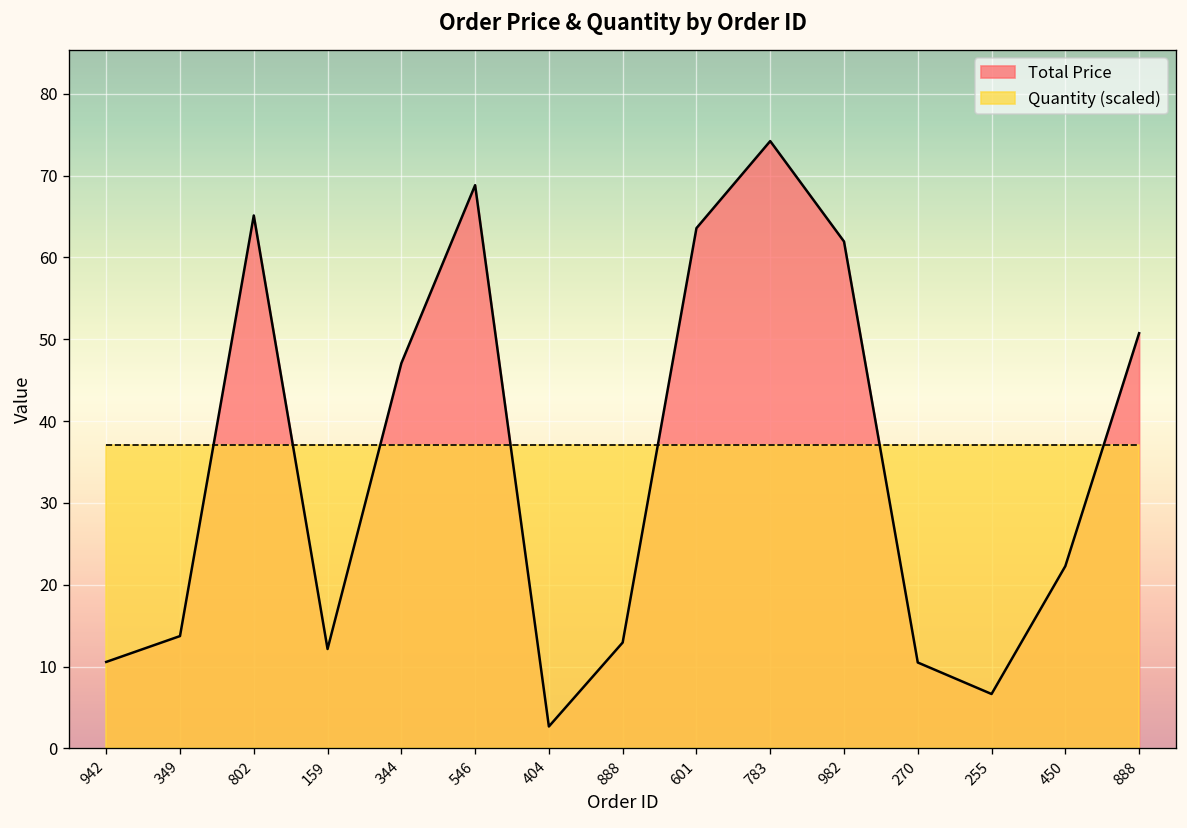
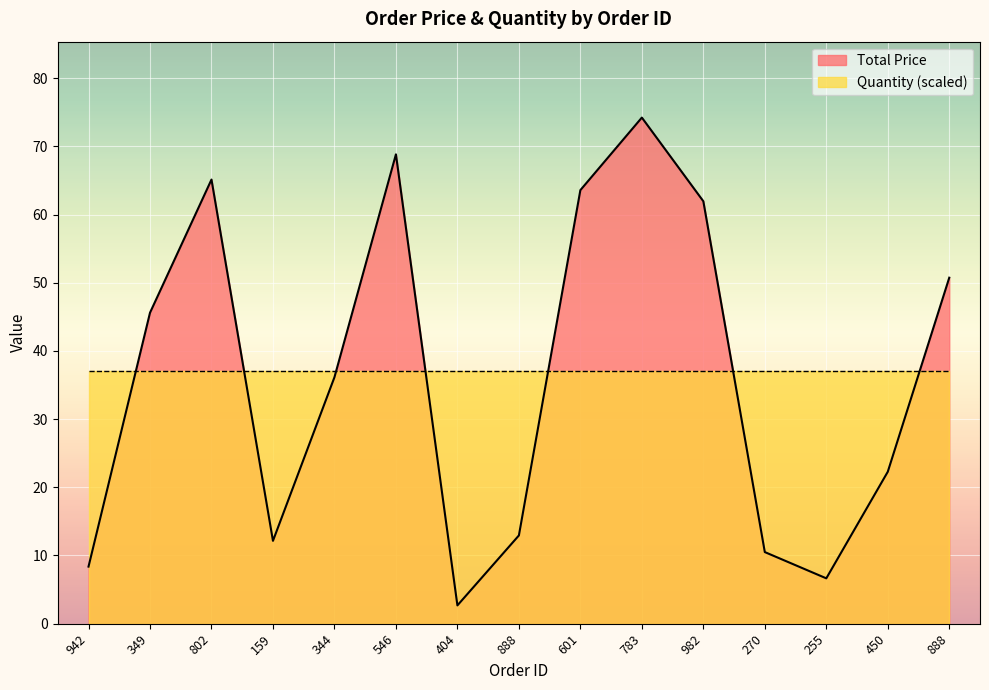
  {
    "Total Price": {
-     "942": 11,
-     "349": 14,
+     "942": 8,
+     "349": 46,
      "802": 65,
      "159": 12,
-     "344": 47,
+     "344": 36,
      "546": 69,
      "404": 3,
      "601": 64,
      "783": 74,
      "982": 62,
      "270": 11,
      "255": 7,
      "450": 22
    },
    "Quantity (scaled)": {
      "942": 37,
      "349": 37,
      "802": 37,
      "159": 37,
      "344": 37,
      "546": 37,
      "404": 37,
      "601": 37,
      "783": 37,
      "982": 37,
      "270": 37,
      "255": 37,
      "450": 37
    }
  }
